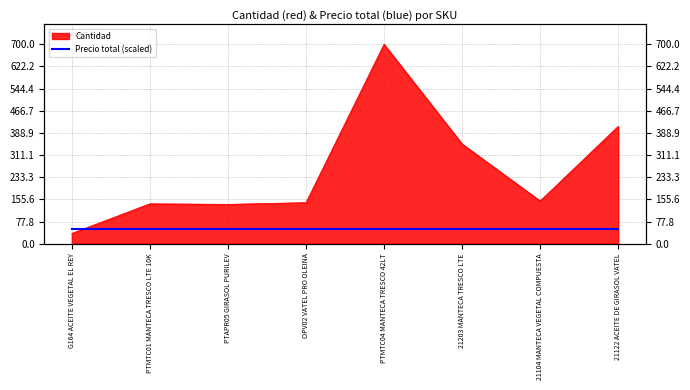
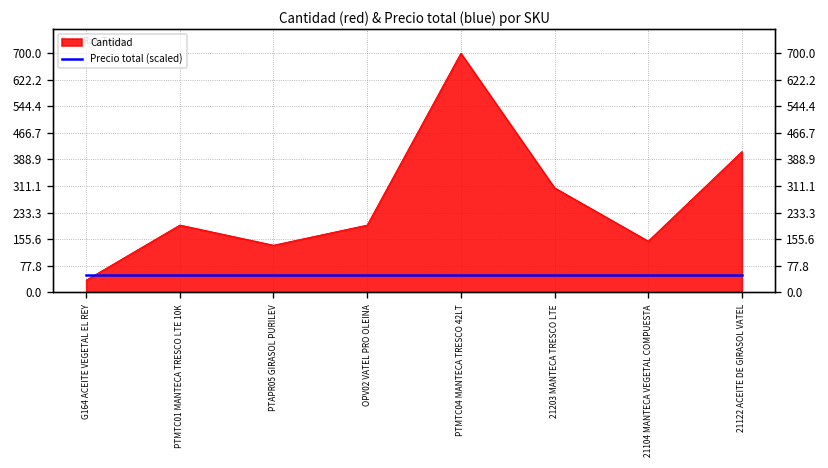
  {
    "Cantidad": {
      "G164 ACEITE VEGETAL EL REY": 40,
-     "PTMTC01 MANTECA TRESCO LTE 10K": 140,
+     "PTMTC01 MANTECA TRESCO LTE 10K": 200,
      "PTAPR05 GIRASOL PURILEV": 140,
-     "OPV02 VATEL PRO OLEINA": 140,
+     "OPV02 VATEL PRO OLEINA": 200,
      "PTMTC04 MANTECA TRESCO 42LT": 700,
-     "21203 MANTECA TRESCO LTE": 350,
+     "21203 MANTECA TRESCO LTE": 310,
      "21104 MANTECA VEGETAL COMPUESTA": 150,
      "21122 ACEITE DE GIRASOL VATEL": 410
    },
    "Precio total (scaled)": {
      "G164 ACEITE VEGETAL EL REY": 50,
      "PTMTC01 MANTECA TRESCO LTE 10K": 50,
      "PTAPR05 GIRASOL PURILEV": 50,
      "OPV02 VATEL PRO OLEINA": 50,
      "PTMTC04 MANTECA TRESCO 42LT": 50,
      "21203 MANTECA TRESCO LTE": 50,
      "21104 MANTECA VEGETAL COMPUESTA": 50,
      "21122 ACEITE DE GIRASOL VATEL": 50
    }
  }
